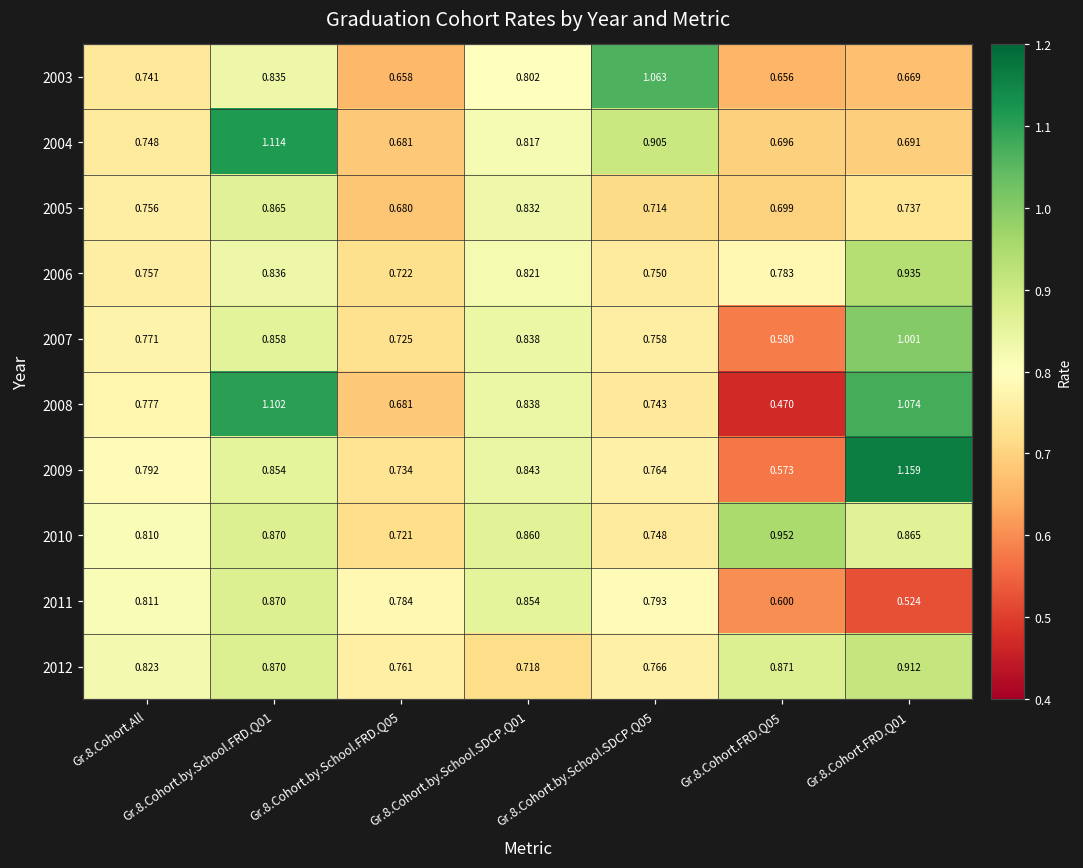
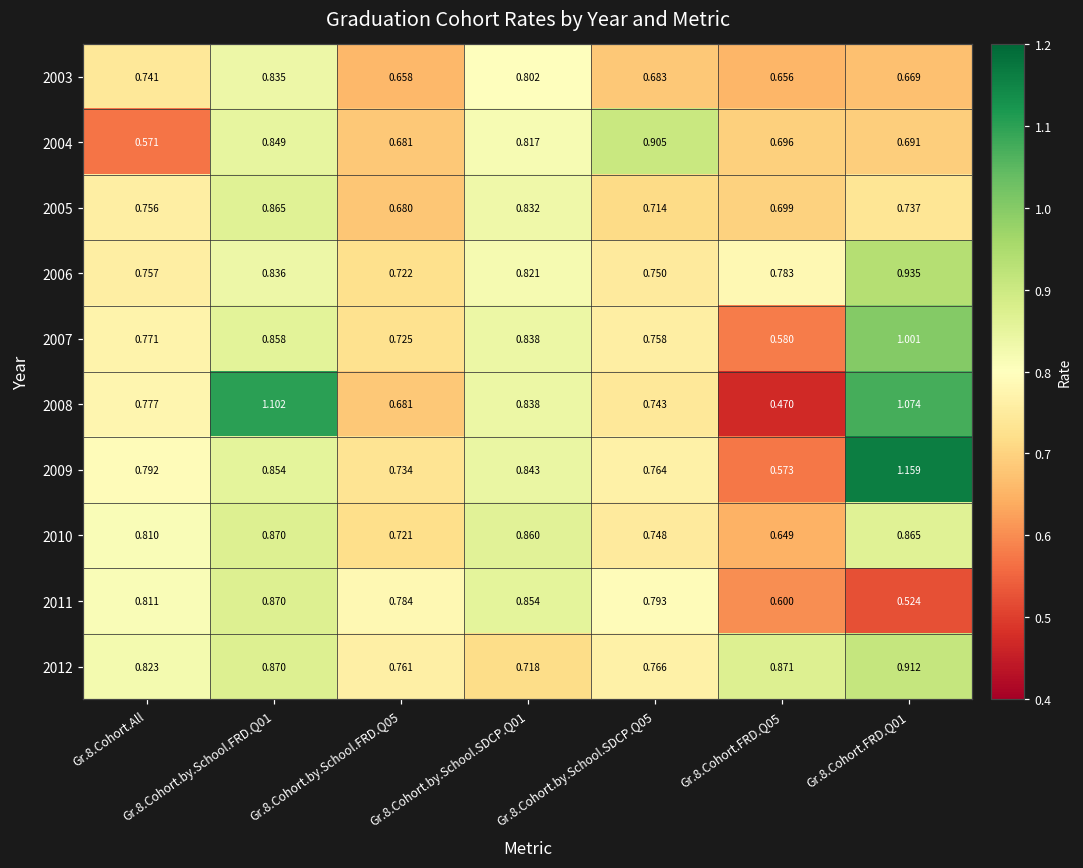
  {
    "2003": {
      "Gr.8.Cohort.All": 0.741,
      "Gr.8.Cohort.by.School.FRD.Q01": 0.835,
      "Gr.8.Cohort.by.School.FRD.Q05": 0.658,
      "Gr.8.Cohort.by.School.SDCP.Q01": 0.802,
-     "Gr.8.Cohort.by.School.SDCP.Q05": 1.063,
+     "Gr.8.Cohort.by.School.SDCP.Q05": 0.683,
      "Gr.8.Cohort.FRD.Q05": 0.656,
      "Gr.8.Cohort.FRD.Q01": 0.669
    },
    "2004": {
-     "Gr.8.Cohort.All": 0.748,
-     "Gr.8.Cohort.by.School.FRD.Q01": 1.114,
+     "Gr.8.Cohort.All": 0.571,
+     "Gr.8.Cohort.by.School.FRD.Q01": 0.849,
      "Gr.8.Cohort.by.School.FRD.Q05": 0.681,
      "Gr.8.Cohort.by.School.SDCP.Q01": 0.817,
      "Gr.8.Cohort.by.School.SDCP.Q05": 0.905,
      "Gr.8.Cohort.FRD.Q05": 0.696,
      "Gr.8.Cohort.FRD.Q01": 0.691
    },
    "2005": {
      "Gr.8.Cohort.All": 0.756,
      "Gr.8.Cohort.by.School.FRD.Q01": 0.865,
      "Gr.8.Cohort.by.School.FRD.Q05": 0.680,
      "Gr.8.Cohort.by.School.SDCP.Q01": 0.832,
      "Gr.8.Cohort.by.School.SDCP.Q05": 0.714,
      "Gr.8.Cohort.FRD.Q05": 0.699,
      "Gr.8.Cohort.FRD.Q01": 0.737
    },
    "2006": {
      "Gr.8.Cohort.All": 0.757,
      "Gr.8.Cohort.by.School.FRD.Q01": 0.836,
      "Gr.8.Cohort.by.School.FRD.Q05": 0.722,
      "Gr.8.Cohort.by.School.SDCP.Q01": 0.821,
      "Gr.8.Cohort.by.School.SDCP.Q05": 0.750,
      "Gr.8.Cohort.FRD.Q05": 0.783,
      "Gr.8.Cohort.FRD.Q01": 0.935
    },
    "2007": {
      "Gr.8.Cohort.All": 0.771,
      "Gr.8.Cohort.by.School.FRD.Q01": 0.858,
      "Gr.8.Cohort.by.School.FRD.Q05": 0.725,
      "Gr.8.Cohort.by.School.SDCP.Q01": 0.838,
      "Gr.8.Cohort.by.School.SDCP.Q05": 0.758,
      "Gr.8.Cohort.FRD.Q05": 0.580,
      "Gr.8.Cohort.FRD.Q01": 1.001
    },
    "2008": {
      "Gr.8.Cohort.All": 0.777,
      "Gr.8.Cohort.by.School.FRD.Q01": 1.102,
      "Gr.8.Cohort.by.School.FRD.Q05": 0.681,
      "Gr.8.Cohort.by.School.SDCP.Q01": 0.838,
      "Gr.8.Cohort.by.School.SDCP.Q05": 0.743,
      "Gr.8.Cohort.FRD.Q05": 0.470,
      "Gr.8.Cohort.FRD.Q01": 1.074
    },
    "2009": {
      "Gr.8.Cohort.All": 0.792,
      "Gr.8.Cohort.by.School.FRD.Q01": 0.854,
      "Gr.8.Cohort.by.School.FRD.Q05": 0.734,
      "Gr.8.Cohort.by.School.SDCP.Q01": 0.843,
      "Gr.8.Cohort.by.School.SDCP.Q05": 0.764,
      "Gr.8.Cohort.FRD.Q05": 0.573,
      "Gr.8.Cohort.FRD.Q01": 1.159
    },
    "2010": {
      "Gr.8.Cohort.All": 0.810,
      "Gr.8.Cohort.by.School.FRD.Q01": 0.870,
      "Gr.8.Cohort.by.School.FRD.Q05": 0.721,
      "Gr.8.Cohort.by.School.SDCP.Q01": 0.860,
      "Gr.8.Cohort.by.School.SDCP.Q05": 0.748,
-     "Gr.8.Cohort.FRD.Q05": 0.952,
+     "Gr.8.Cohort.FRD.Q05": 0.649,
      "Gr.8.Cohort.FRD.Q01": 0.865
    },
    "2011": {
      "Gr.8.Cohort.All": 0.811,
      "Gr.8.Cohort.by.School.FRD.Q01": 0.870,
      "Gr.8.Cohort.by.School.FRD.Q05": 0.784,
      "Gr.8.Cohort.by.School.SDCP.Q01": 0.854,
      "Gr.8.Cohort.by.School.SDCP.Q05": 0.793,
      "Gr.8.Cohort.FRD.Q05": 0.600,
      "Gr.8.Cohort.FRD.Q01": 0.524
    },
    "2012": {
      "Gr.8.Cohort.All": 0.823,
      "Gr.8.Cohort.by.School.FRD.Q01": 0.870,
      "Gr.8.Cohort.by.School.FRD.Q05": 0.761,
      "Gr.8.Cohort.by.School.SDCP.Q01": 0.718,
      "Gr.8.Cohort.by.School.SDCP.Q05": 0.766,
      "Gr.8.Cohort.FRD.Q05": 0.871,
      "Gr.8.Cohort.FRD.Q01": 0.912
    }
  }
